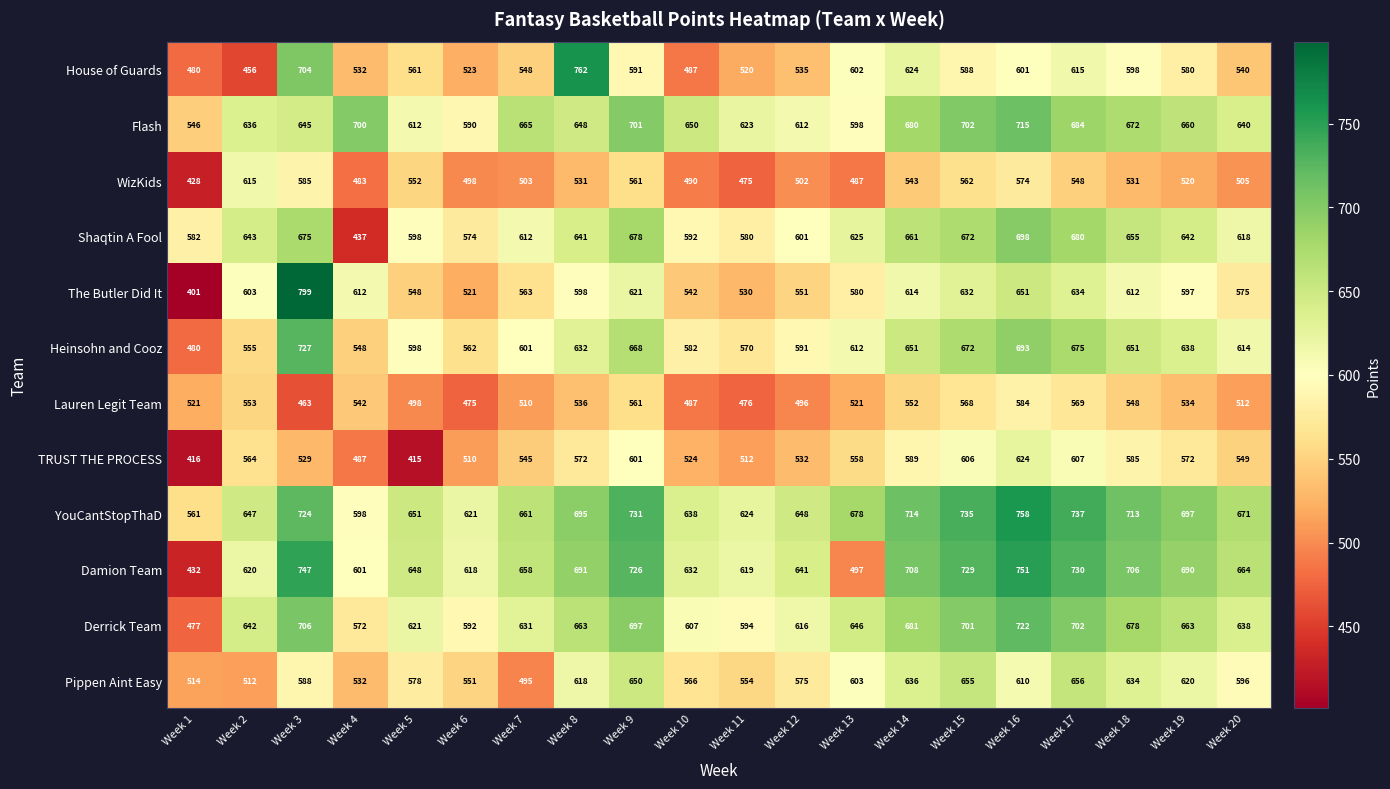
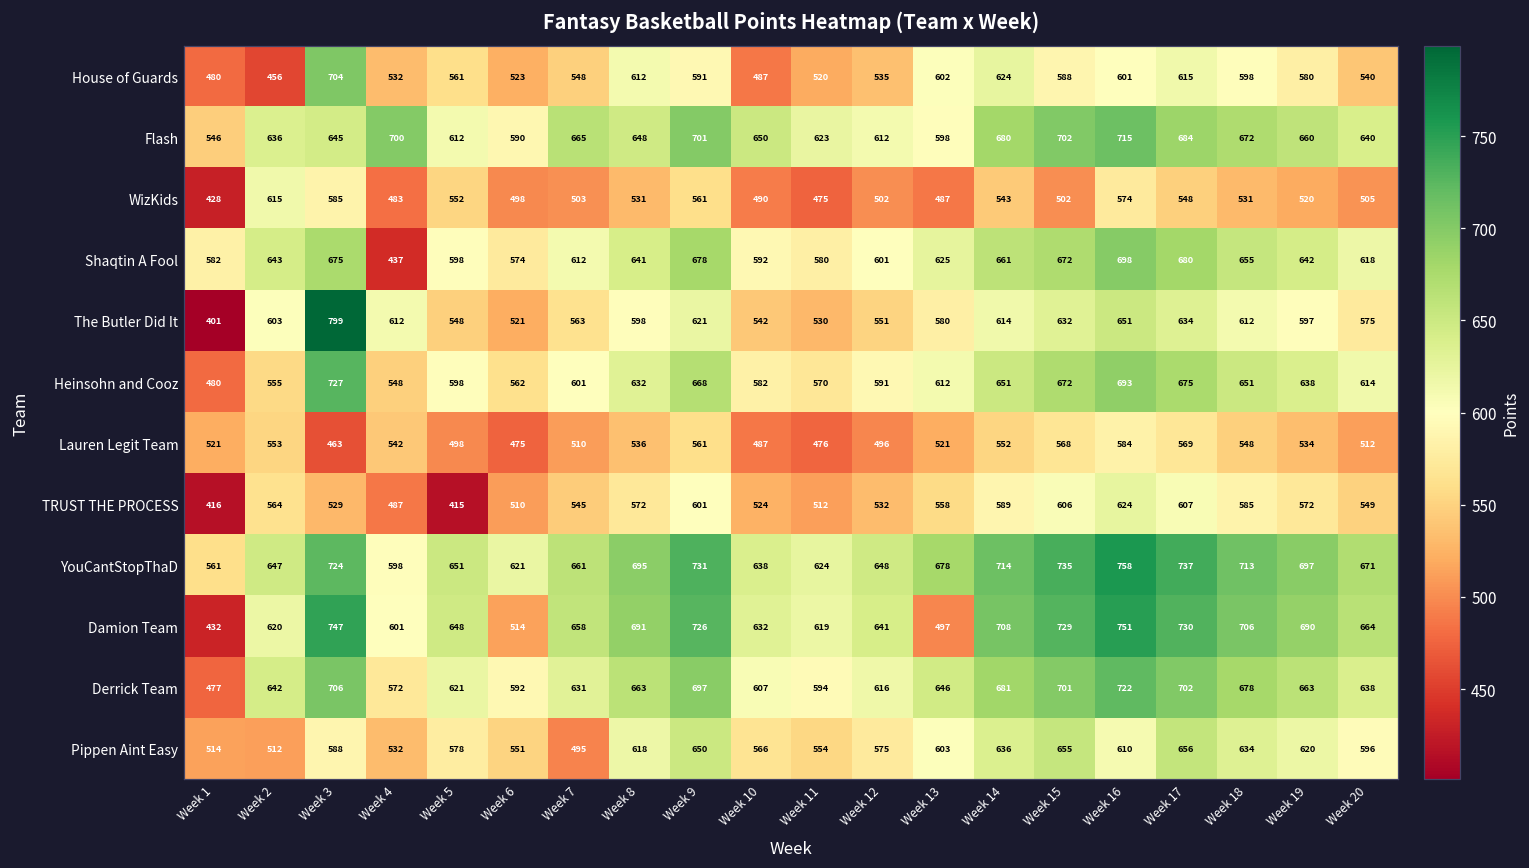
  {
    "House of Guards": {
      "Week 1": 480,
      "Week 2": 456,
      "Week 3": 704,
      "Week 4": 532,
      "Week 5": 561,
      "Week 6": 523,
      "Week 7": 548,
-     "Week 8": 762,
+     "Week 8": 612,
      "Week 9": 591,
      "Week 10": 487,
      "Week 11": 520,
      "Week 12": 535,
      "Week 13": 602,
      "Week 14": 624,
      "Week 15": 588,
      "Week 16": 601,
      "Week 17": 615,
      "Week 18": 598,
      "Week 19": 580,
      "Week 20": 540
    },
    "WizKids": {
      "Week 1": 428,
      "Week 2": 615,
      "Week 3": 585,
      "Week 4": 483,
      "Week 5": 552,
      "Week 6": 498,
      "Week 7": 503,
      "Week 8": 531,
      "Week 9": 561,
      "Week 10": 490,
      "Week 11": 475,
      "Week 12": 502,
      "Week 13": 487,
      "Week 14": 543,
-     "Week 15": 562,
+     "Week 15": 502,
      "Week 16": 574,
      "Week 17": 548,
      "Week 18": 531,
      "Week 19": 520,
      "Week 20": 505
    },
    "Damion Team": {
      "Week 1": 432,
      "Week 2": 620,
      "Week 3": 747,
      "Week 4": 601,
      "Week 5": 648,
-     "Week 6": 618,
+     "Week 6": 514,
      "Week 7": 658,
      "Week 8": 691,
      "Week 9": 726,
      "Week 10": 632,
      "Week 11": 619,
      "Week 12": 641,
      "Week 13": 497,
      "Week 14": 708,
      "Week 15": 729,
      "Week 16": 751,
      "Week 17": 730,
      "Week 18": 706,
      "Week 19": 690,
      "Week 20": 664
    }
  }
